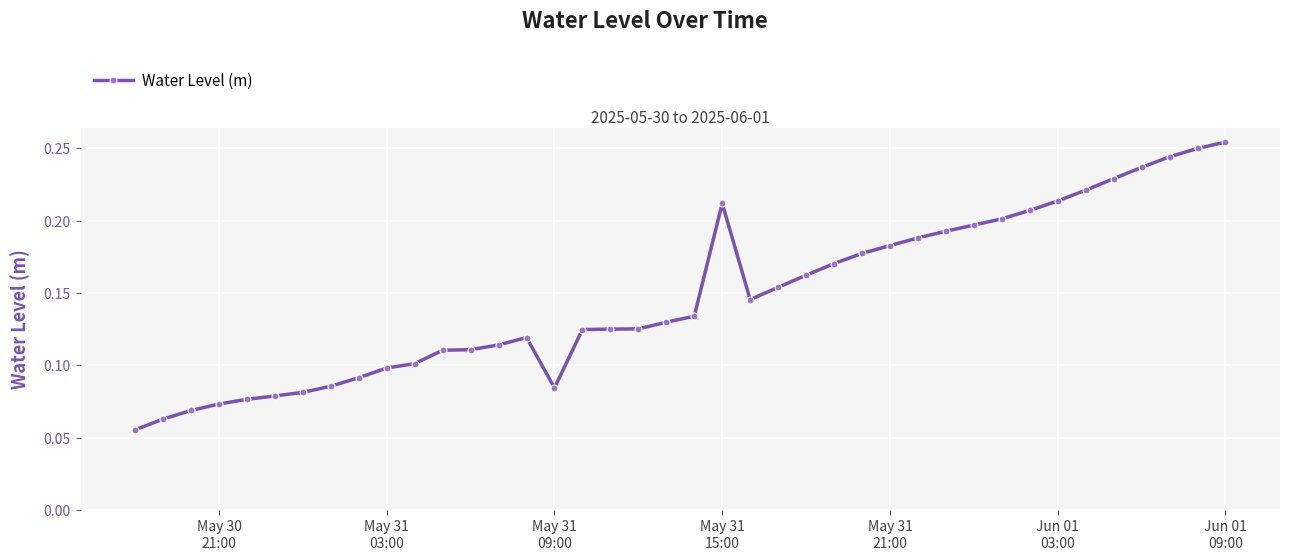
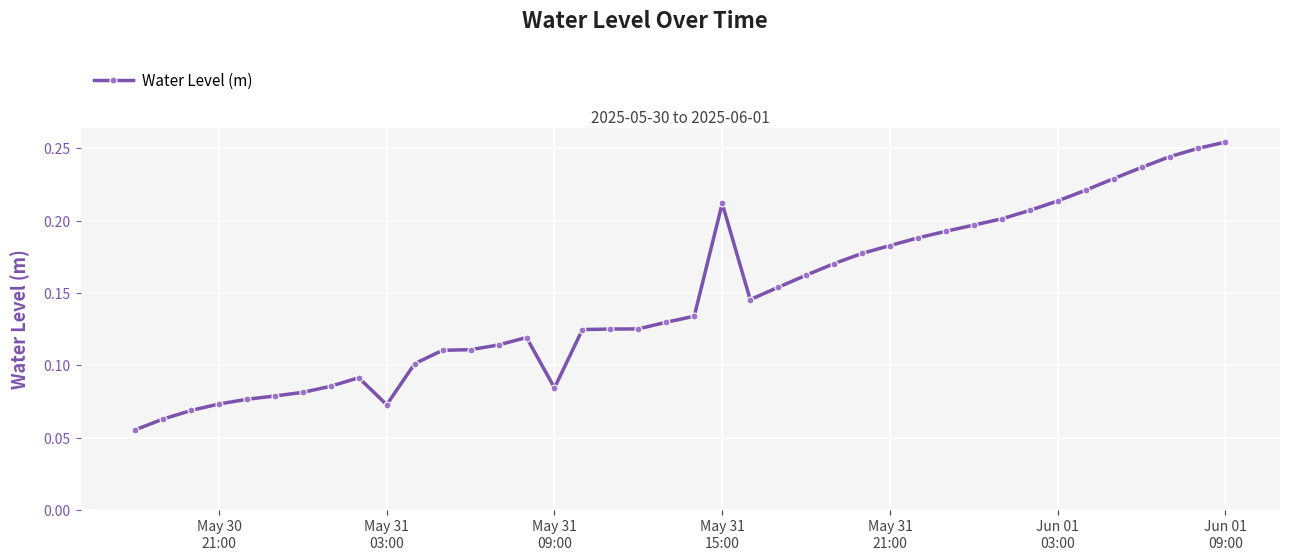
  {
    "May 30 21:00": 0.073,
-   "May 31 03:00": 0.098,
+   "May 31 03:00": 0.073,
    "May 31 09:00": 0.084,
    "May 31 15:00": 0.212,
    "May 31 21:00": 0.183,
    "Jun 01 03:00": 0.214,
    "Jun 01 09:00": 0.254
  }
